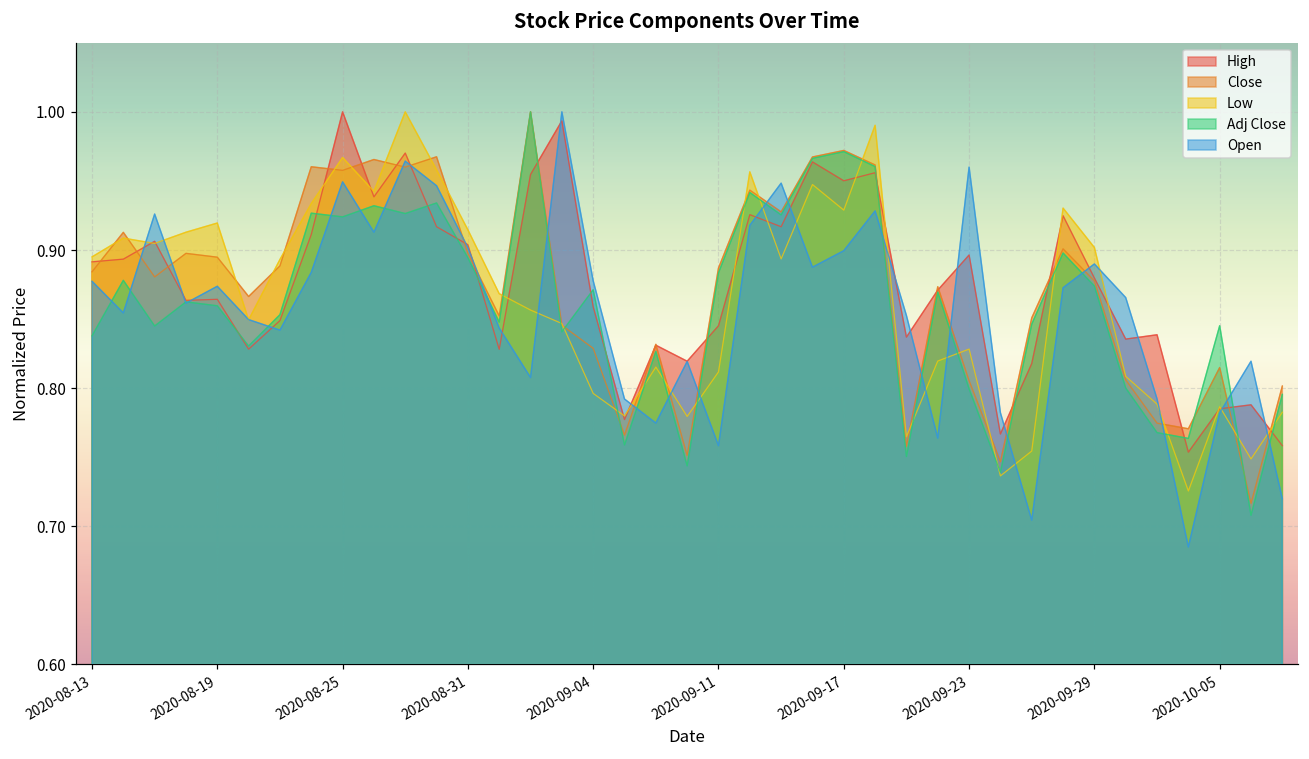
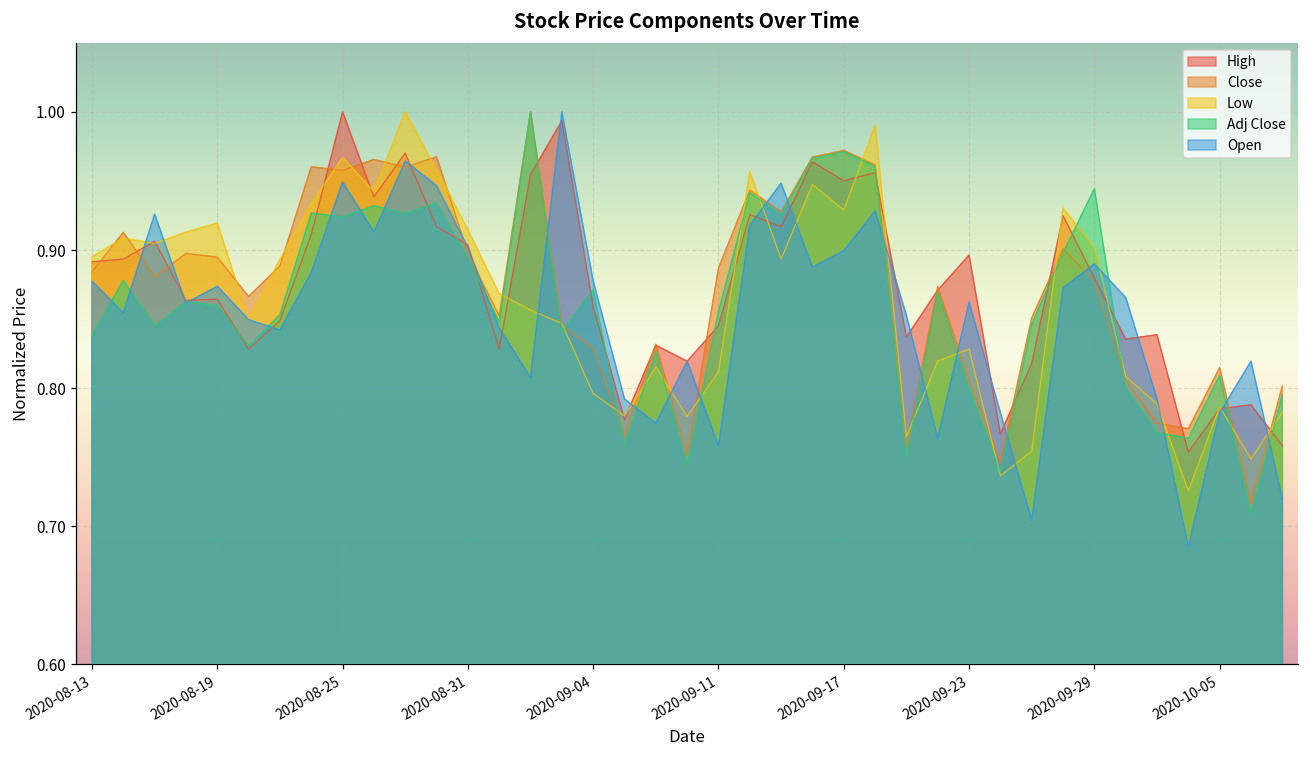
  {
    "Adj Close": {
      "2020-08-13": 0.838,
      "2020-08-19": 0.860,
      "2020-08-25": 0.924,
      "2020-08-31": 0.894,
      "2020-09-04": 0.871,
-     "2020-09-11": 0.884,
+     "2020-09-11": 0.855,
      "2020-09-23": 0.800,
-     "2020-09-29": 0.874,
-     "2020-10-05": 0.845
+     "2020-09-29": 0.944,
+     "2020-10-05": 0.809
    },
    "Open": {
      "2020-08-13": 0.877,
      "2020-08-19": 0.874,
      "2020-08-25": 0.949,
      "2020-08-31": 0.902,
      "2020-09-04": 0.878,
      "2020-09-11": 0.758,
      "2020-09-17": 0.899,
-     "2020-09-23": 0.960,
+     "2020-09-23": 0.862,
      "2020-09-29": 0.890,
      "2020-10-05": 0.782
    }
  }
